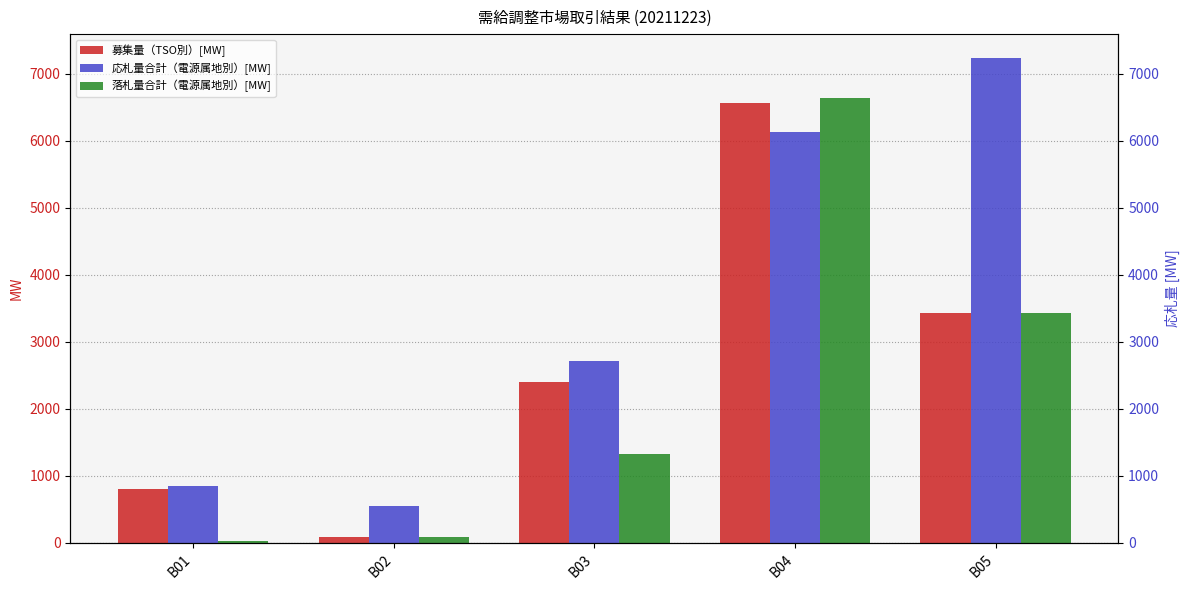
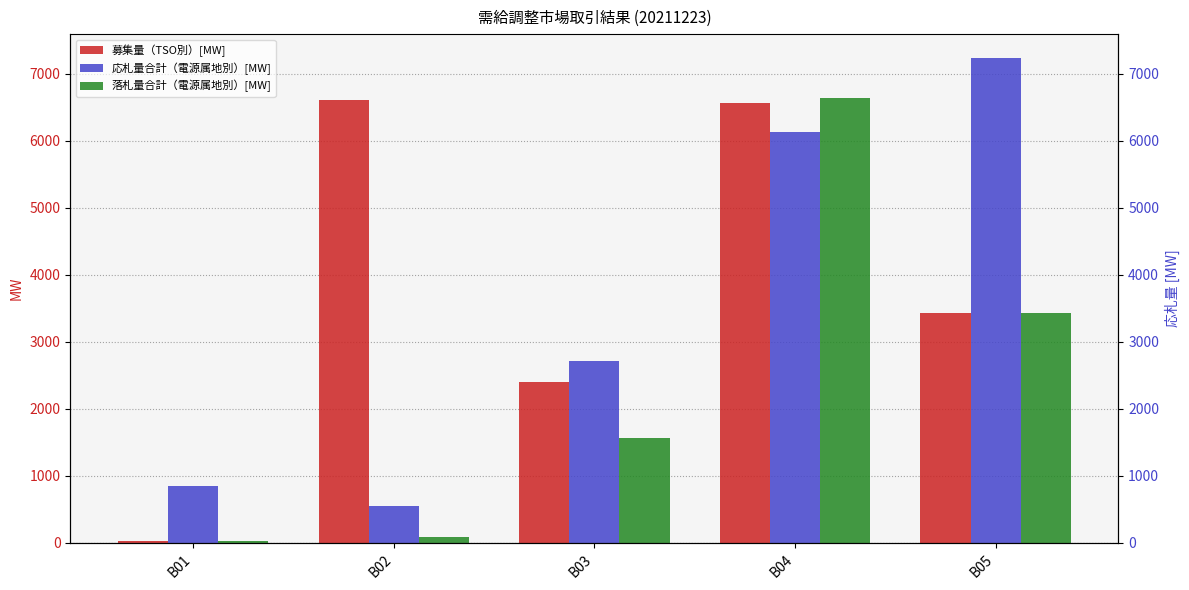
  {
    "募集量（TSO別）[MW]": {
-     "B01": 800,
-     "B02": 100,
+     "B01": 0,
+     "B02": 6600,
      "B03": 2400,
      "B04": 6600,
      "B05": 3400
    },
    "応札量合計（電源属地別）[MW]": {
      "B01": 900,
      "B02": 500,
      "B03": 2700,
      "B04": 6100,
      "B05": 7200
    },
    "落札量合計（電源属地別）[MW]": {
      "B02": 100,
-     "B03": 1300,
+     "B03": 1600,
      "B04": 6600,
      "B05": 3400
    }
  }
